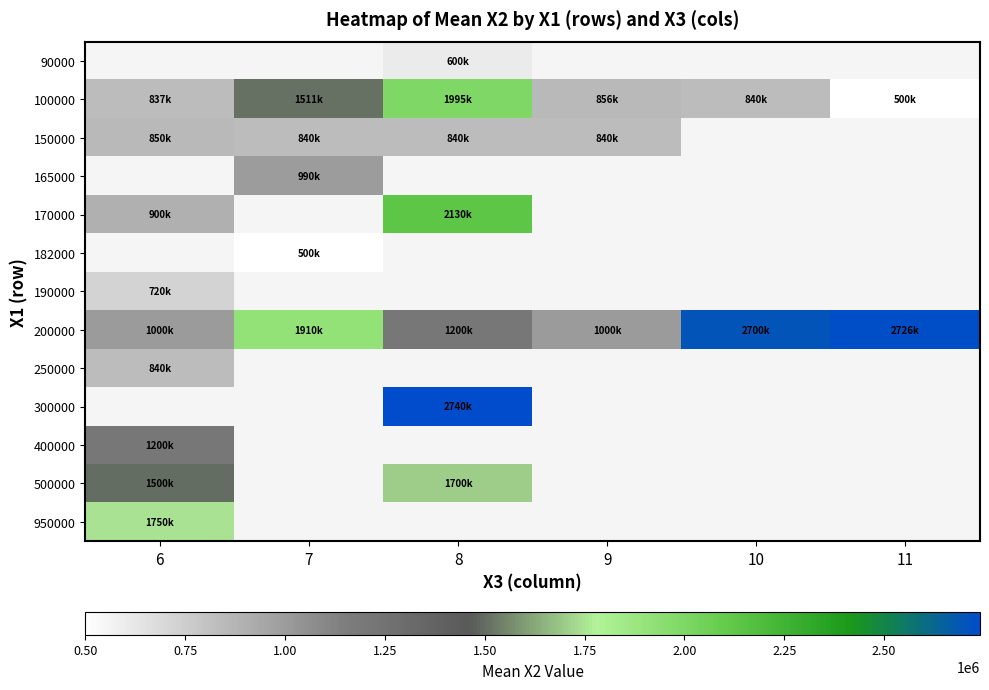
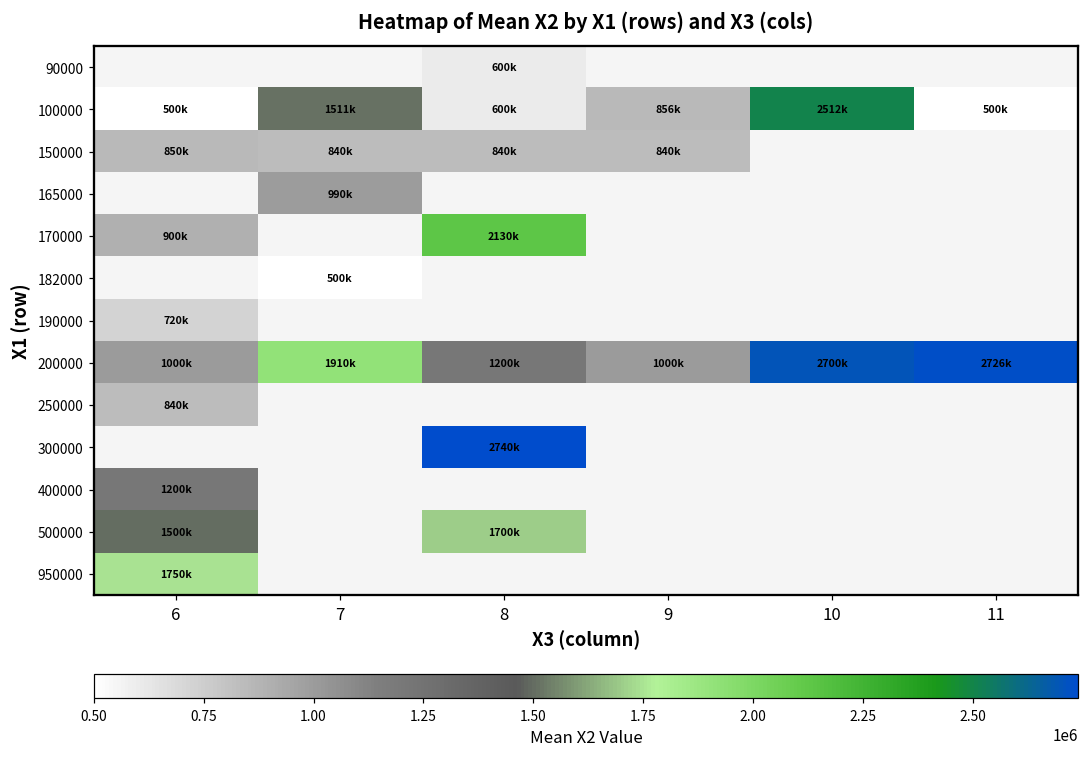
  {
    "90000": {
      "8": "600k"
    },
    "100000": {
-     "6": "837k",
+     "6": "500k",
      "7": "1511k",
-     "8": "1995k",
+     "8": "600k",
      "9": "856k",
-     "10": "840k",
+     "10": "2512k",
      "11": "500k"
    },
    "150000": {
      "6": "850k",
      "7": "840k",
      "8": "840k",
      "9": "840k"
    },
    "165000": {
      "7": "990k"
    },
    "170000": {
      "6": "900k",
      "8": "2130k"
    },
    "182000": {
      "7": "500k"
    },
    "190000": {
      "6": "720k"
    },
    "200000": {
      "6": "1000k",
      "7": "1910k",
      "8": "1200k",
      "9": "1000k",
      "10": "2700k",
      "11": "2726k"
    },
    "250000": {
      "6": "840k"
    },
    "300000": {
      "8": "2740k"
    },
    "400000": {
      "6": "1200k"
    },
    "500000": {
      "6": "1500k",
      "8": "1700k"
    },
    "950000": {
      "6": "1750k"
    }
  }
